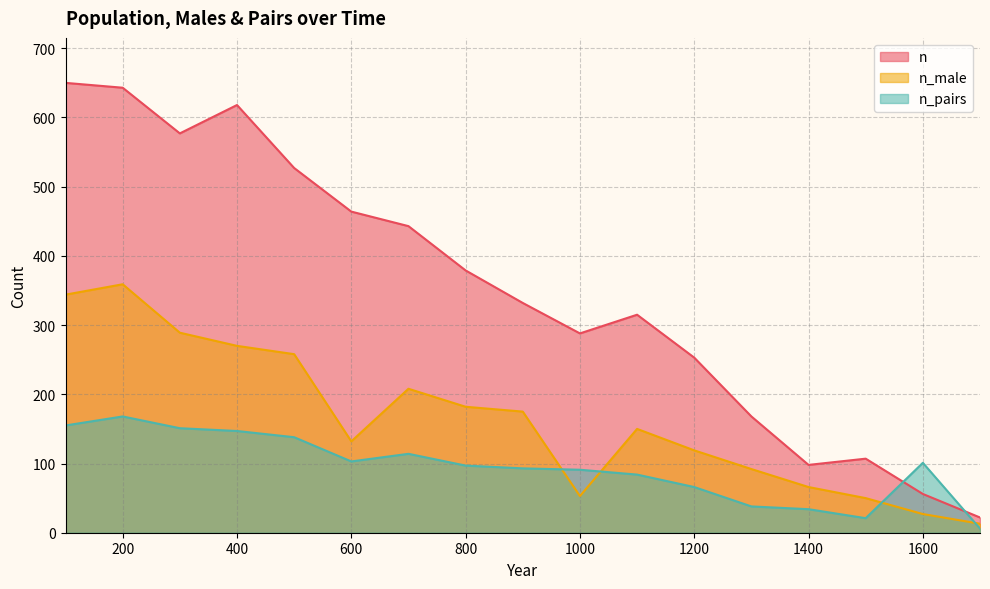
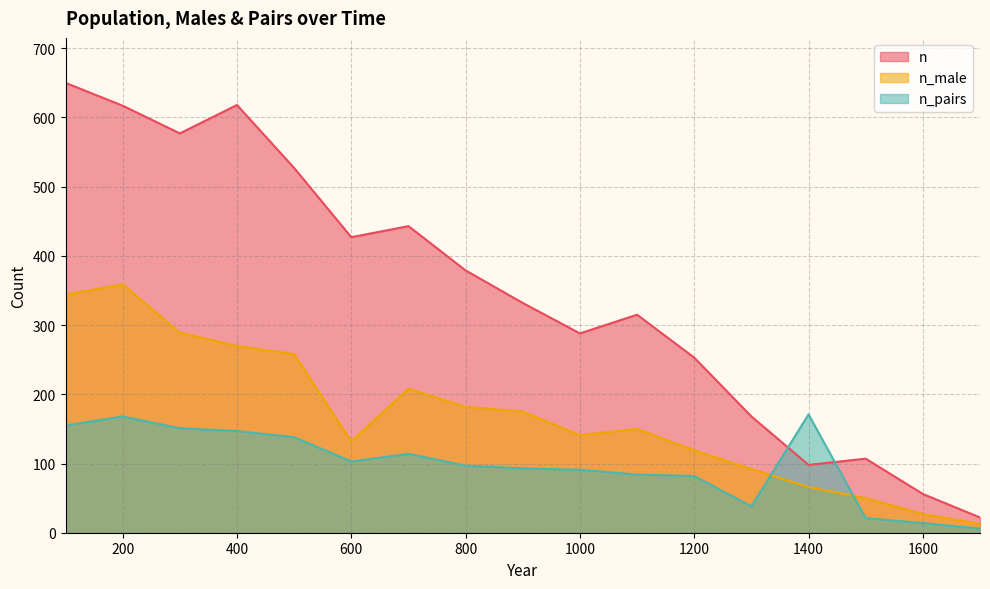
  {
    "n": {
-     "200": 640,
+     "200": 620,
      "400": 620,
-     "600": 460,
+     "600": 430,
      "800": 380,
      "1000": 290,
      "1200": 250,
      "1400": 100,
      "1600": 60
    },
    "n_male": {
      "200": 360,
      "400": 270,
      "600": 130,
      "800": 180,
-     "1000": 50,
+     "1000": 140,
      "1200": 120,
      "1400": 70,
      "1600": 30
    },
    "n_pairs": {
      "200": 170,
      "400": 150,
      "600": 100,
      "800": 100,
      "1000": 90,
-     "1200": 70,
-     "1400": 30,
-     "1600": 100
+     "1200": 80,
+     "1400": 170,
+     "1600": 10
    }
  }
